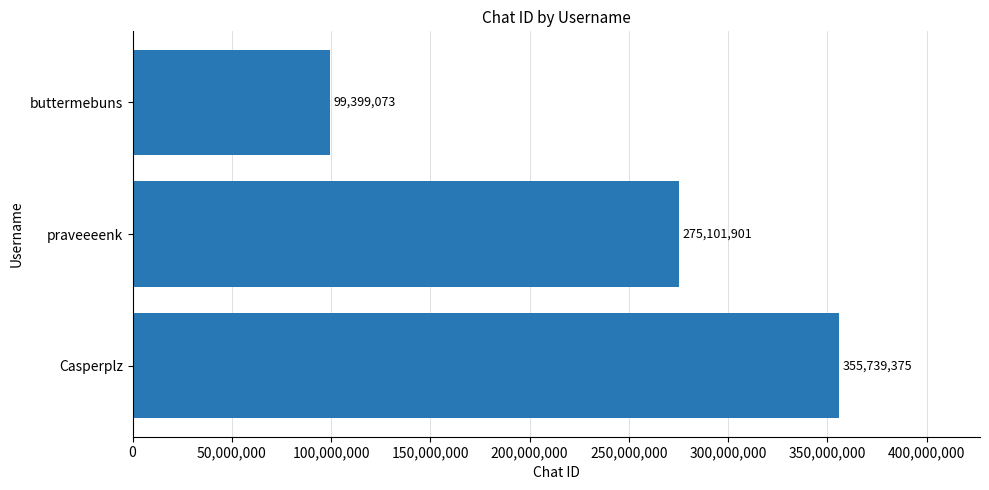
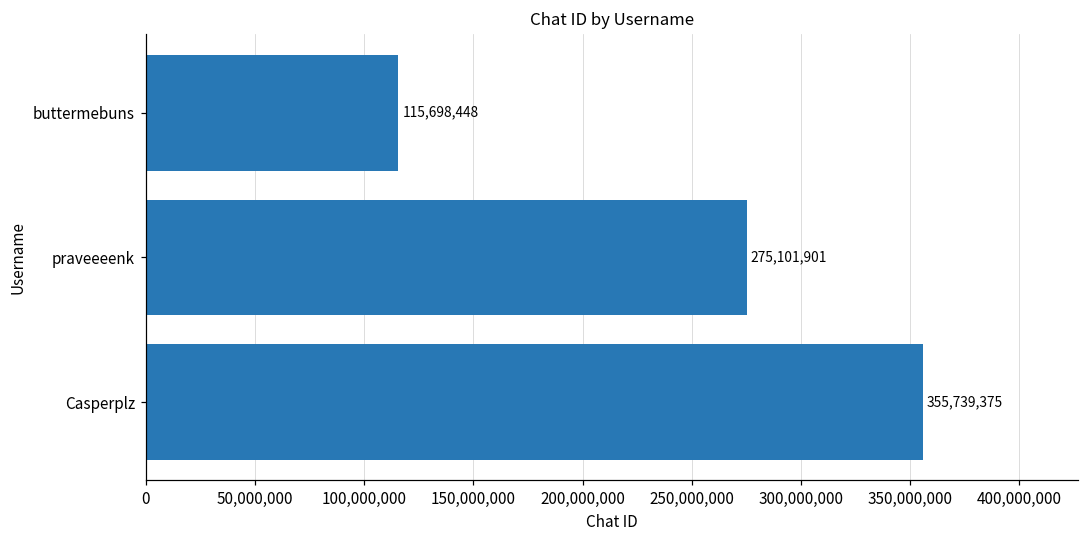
  {
-   "buttermebuns": "99,399,073",
+   "buttermebuns": "115,698,448",
    "praveeeenk": "275,101,901",
    "Casperplz": "355,739,375"
  }
